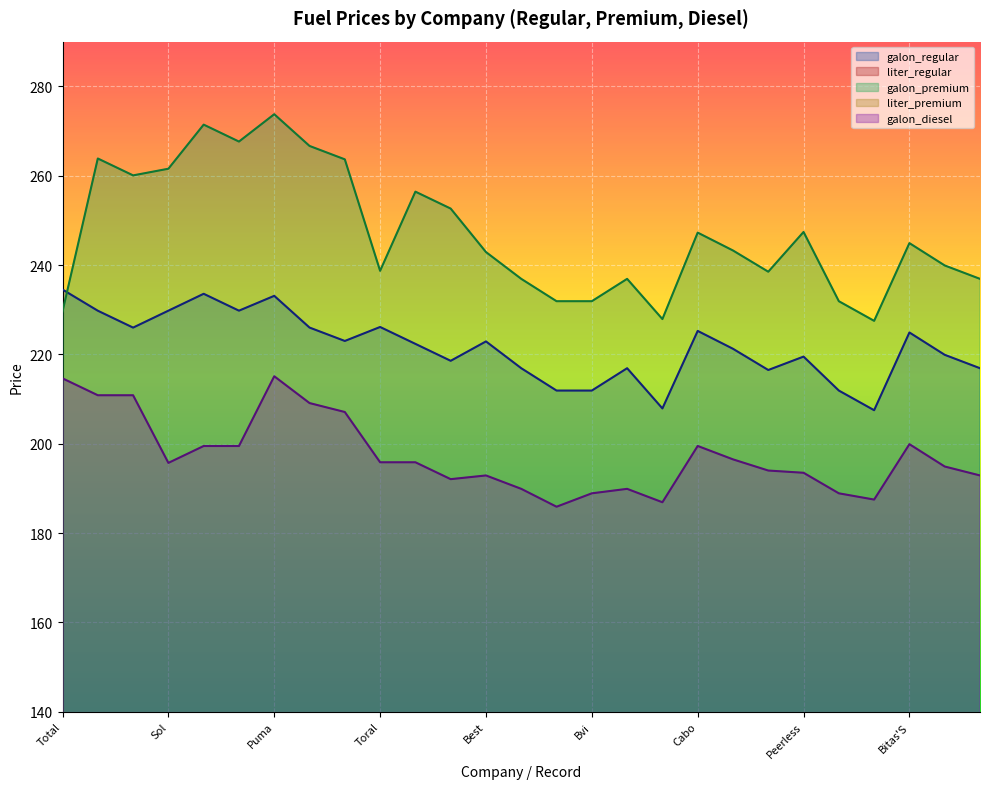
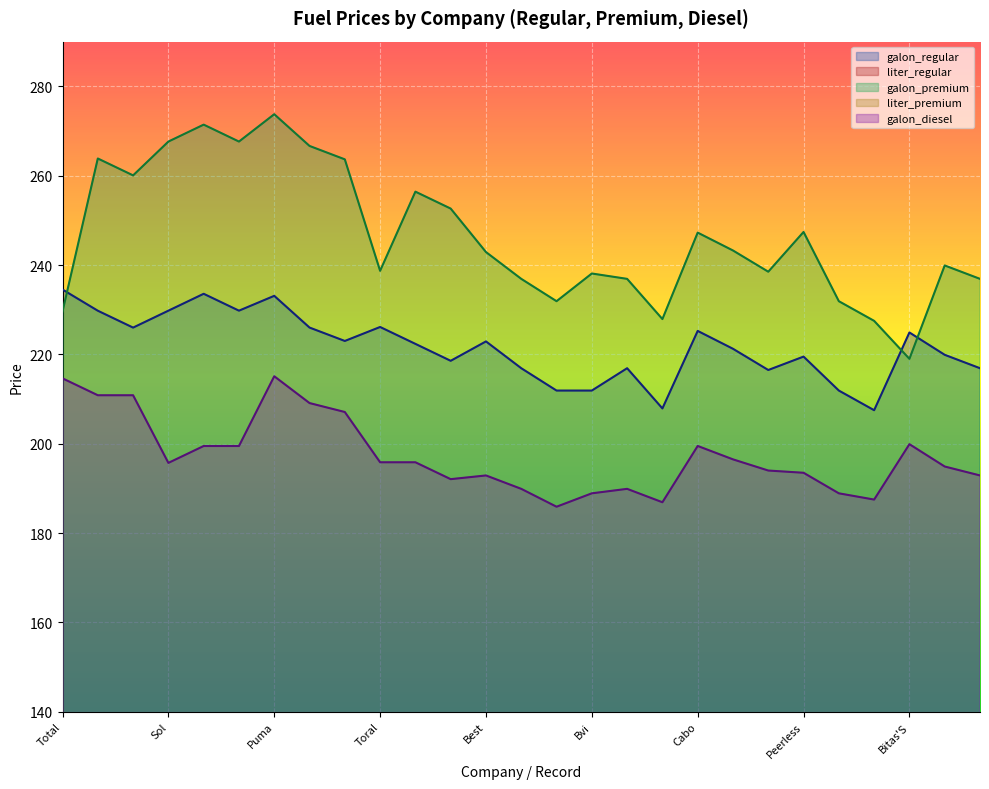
  {
    "galon_premium": {
      "Total": 230,
-     "Sol": 262,
+     "Sol": 268,
      "Puma": 274,
      "Toral": 239,
      "Best": 243,
-     "Bvi": 232,
+     "Bvi": 238,
      "Cabo": 247,
      "Peerless": 247,
-     "Bitas'S": 245
+     "Bitas'S": 219
    }
  }
